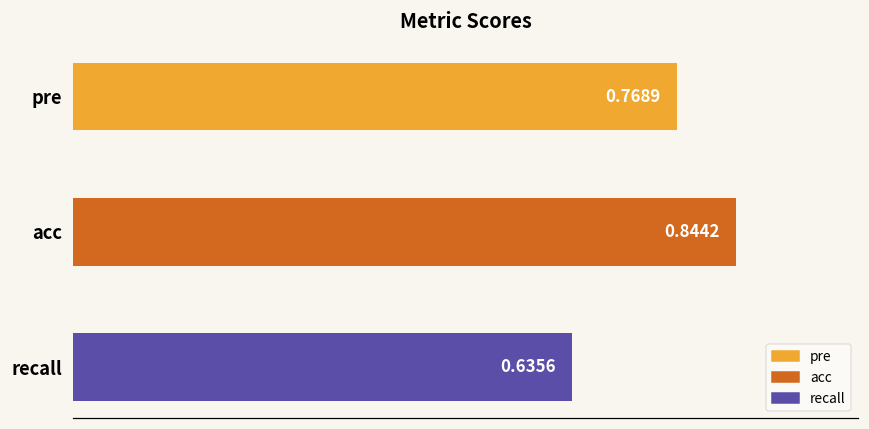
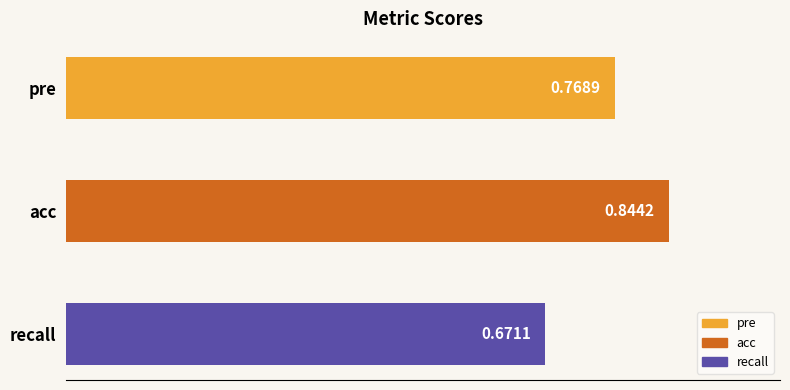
  {
    "pre": 0.7689,
    "acc": 0.8442,
-   "recall": 0.6356
+   "recall": 0.6711
  }
